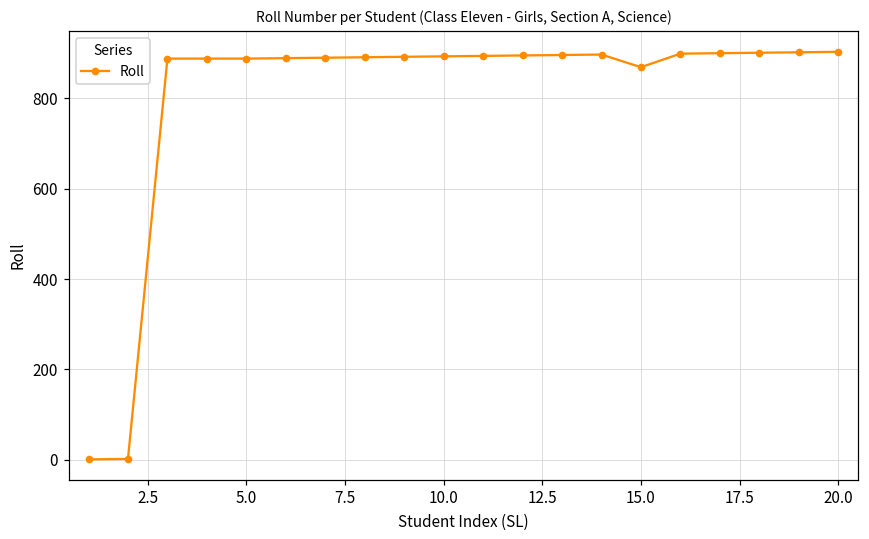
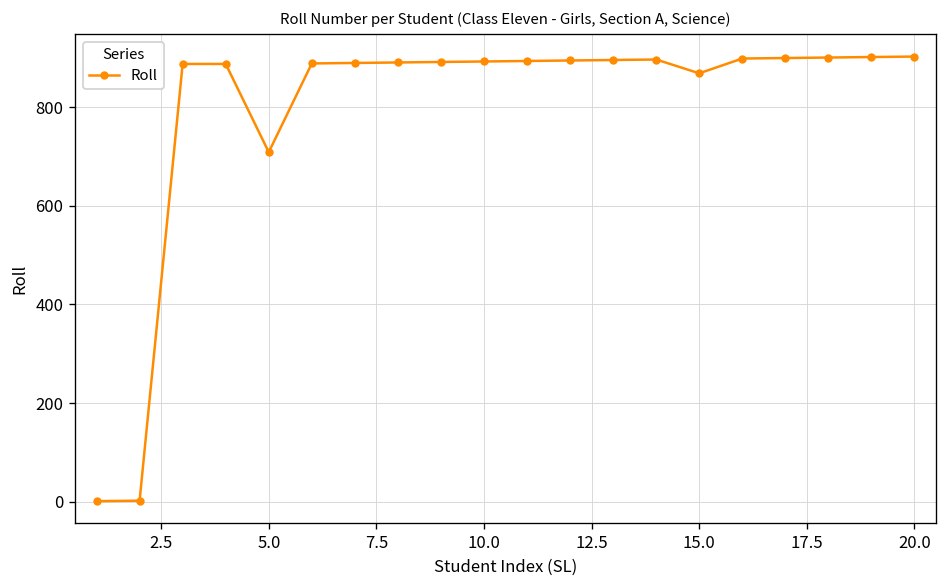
  {
-   "5.0": 890,
+   "5.0": 710,
    "10.0": 890,
    "15.0": 870,
    "20.0": 900
  }
